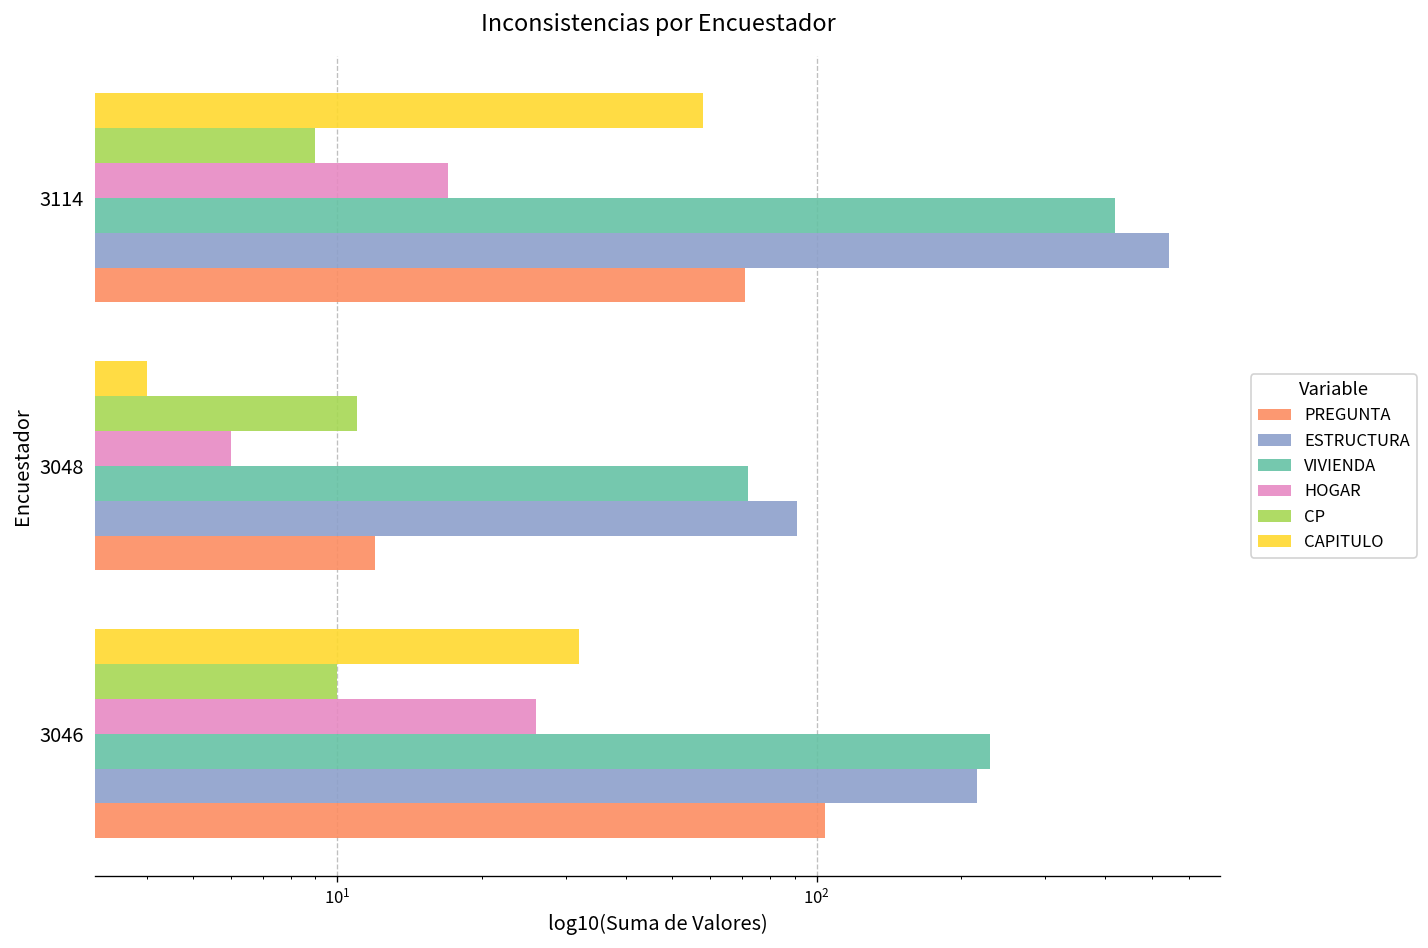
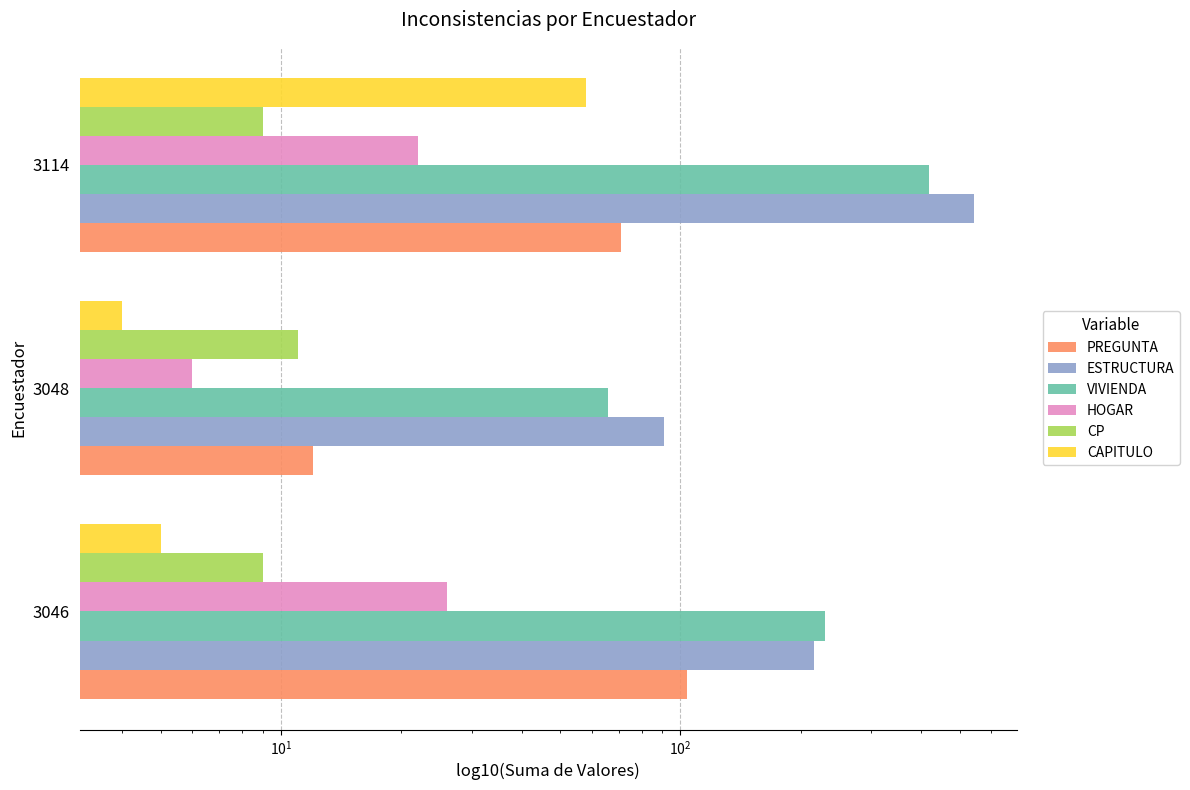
  {
    "PREGUNTA": {
      "3114": 71,
      "3048": 12,
      "3046": 104
    },
    "ESTRUCTURA": {
      "3114": 540,
      "3048": 91,
      "3046": 220
    },
    "VIVIENDA": {
      "3114": 420,
-     "3048": 72,
+     "3048": 66,
      "3046": 230
    },
    "HOGAR": {
-     "3114": 17,
+     "3114": 22,
      "3048": 6,
      "3046": 26
    },
    "CP": {
      "3114": 9,
      "3048": 11,
-     "3046": 10
+     "3046": 9
    },
    "CAPITULO": {
      "3114": 58,
      "3048": 4,
-     "3046": 32
+     "3046": 5
    }
  }
